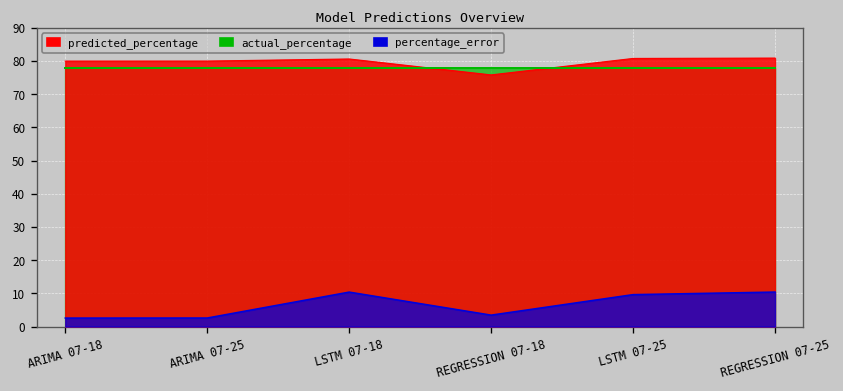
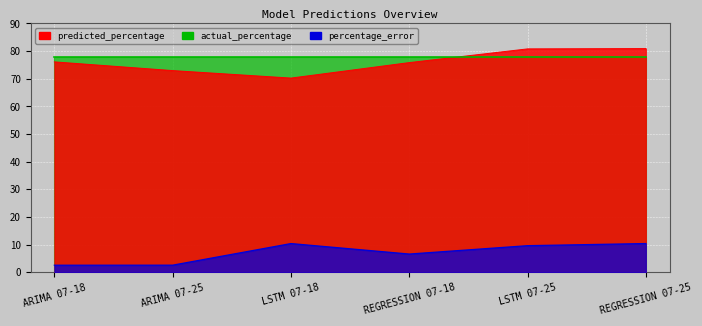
  {
    "predicted_percentage": {
-     "ARIMA 07-18": 80,
-     "ARIMA 07-25": 80,
-     "LSTM 07-18": 81,
+     "ARIMA 07-18": 76,
+     "ARIMA 07-25": 73,
+     "LSTM 07-18": 70,
      "REGRESSION 07-18": 76,
      "LSTM 07-25": 81,
      "REGRESSION 07-25": 81
    },
    "actual_percentage": {
      "ARIMA 07-18": 78,
      "ARIMA 07-25": 78,
      "LSTM 07-18": 78,
      "REGRESSION 07-18": 78,
      "LSTM 07-25": 78,
      "REGRESSION 07-25": 78
    },
    "percentage_error": {
      "ARIMA 07-18": 3,
      "ARIMA 07-25": 3,
      "LSTM 07-18": 10,
-     "REGRESSION 07-18": 3,
+     "REGRESSION 07-18": 7,
      "LSTM 07-25": 10,
      "REGRESSION 07-25": 10
    }
  }
